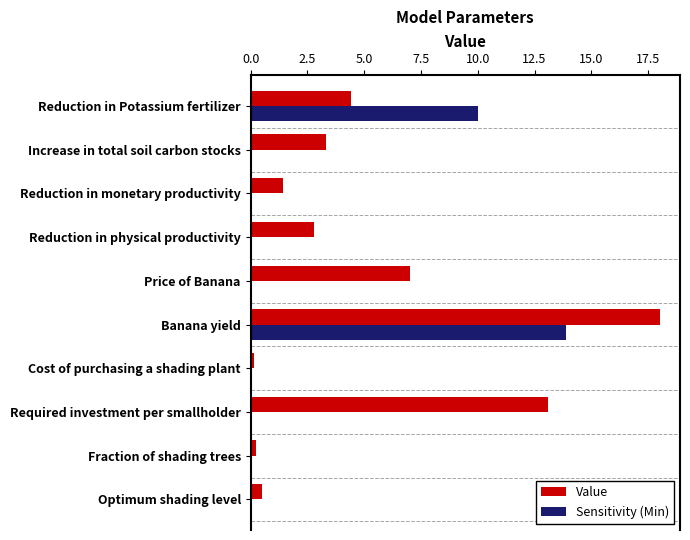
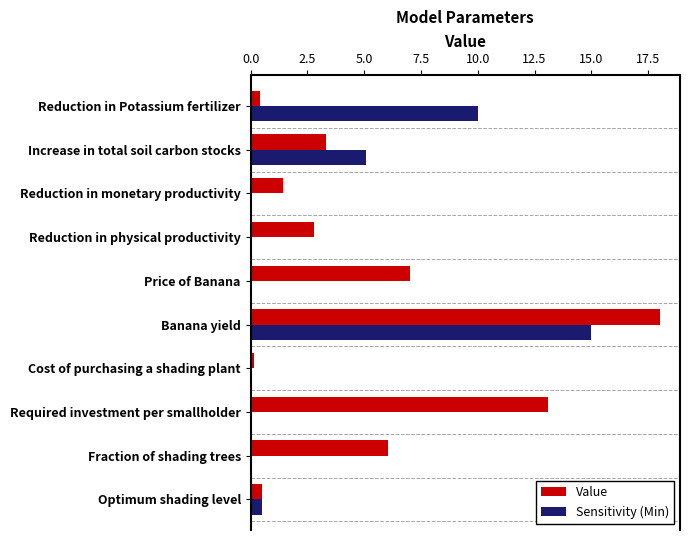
  {
    "Value": {
-     "Reduction in Potassium fertilizer": 4.4,
+     "Reduction in Potassium fertilizer": 0.4,
      "Increase in total soil carbon stocks": 3.3,
      "Reduction in monetary productivity": 1.4,
      "Reduction in physical productivity": 2.8,
      "Price of Banana": 7.0,
      "Banana yield": 18.0,
      "Cost of purchasing a shading plant": 0.1,
      "Required investment per smallholder": 13.1,
-     "Fraction of shading trees": 0.3,
+     "Fraction of shading trees": 6.0,
      "Optimum shading level": 0.5
    },
    "Sensitivity (Min)": {
      "Reduction in Potassium fertilizer": 10.0,
-     "Increase in total soil carbon stocks": 0.0,
+     "Increase in total soil carbon stocks": 5.1,
      "Reduction in monetary productivity": 0.0,
      "Price of Banana": 0.0,
-     "Banana yield": 13.9,
+     "Banana yield": 15.0,
      "Required investment per smallholder": 0.0,
      "Fraction of shading trees": 0.0,
-     "Optimum shading level": 0.0
+     "Optimum shading level": 0.5
    }
  }
